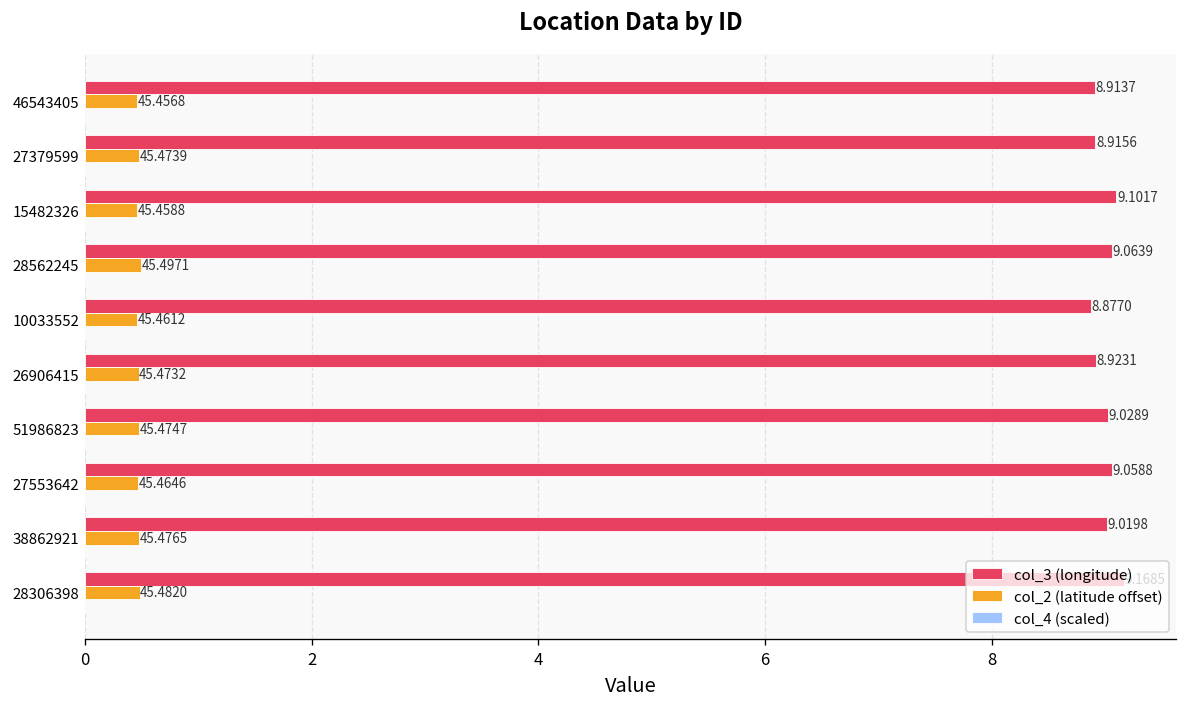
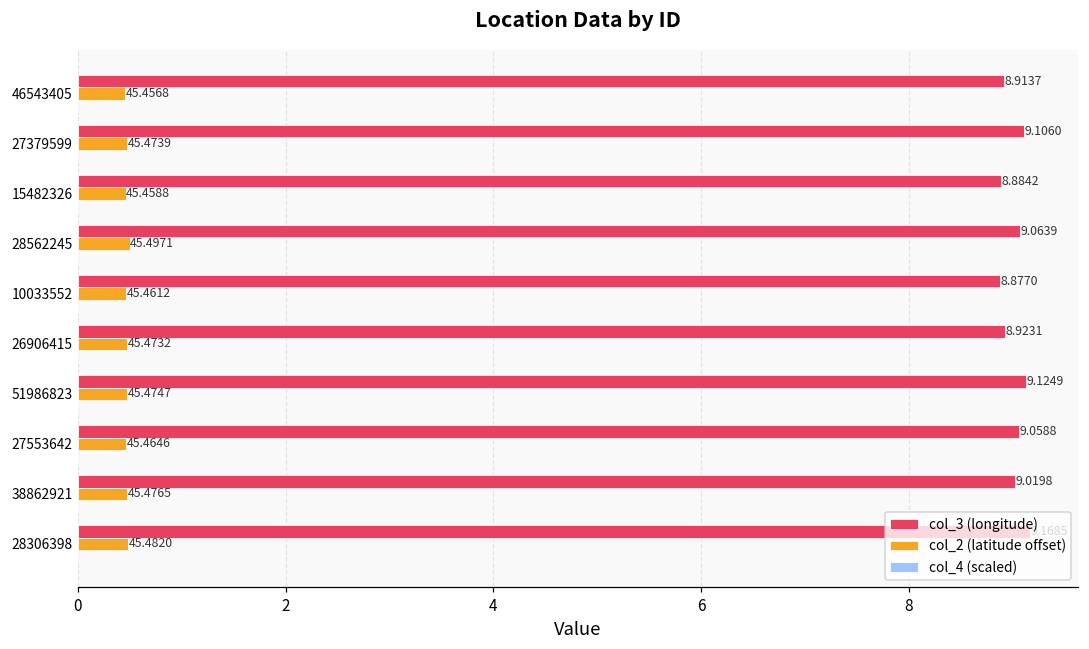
  {
    "col_3 (longitude)": {
      "46543405": 8.9137,
-     "27379599": 8.9156,
-     "15482326": 9.1017,
+     "27379599": 9.1060,
+     "15482326": 8.8842,
      "28562245": 9.0639,
      "10033552": 8.8770,
      "26906415": 8.9231,
-     "51986823": 9.0289,
+     "51986823": 9.1249,
      "27553642": 9.0588,
      "38862921": 9.0198
    }
  }
